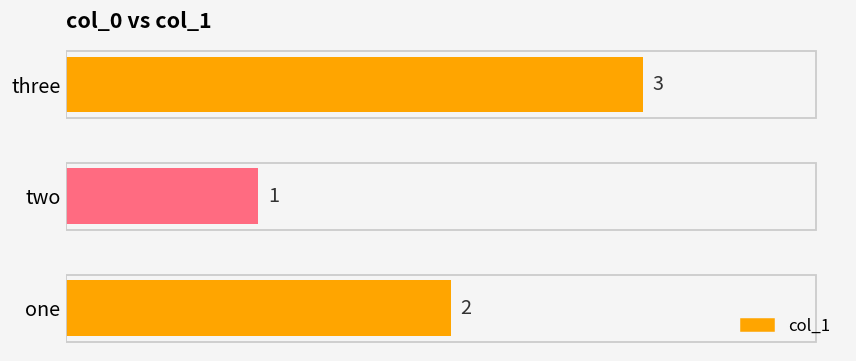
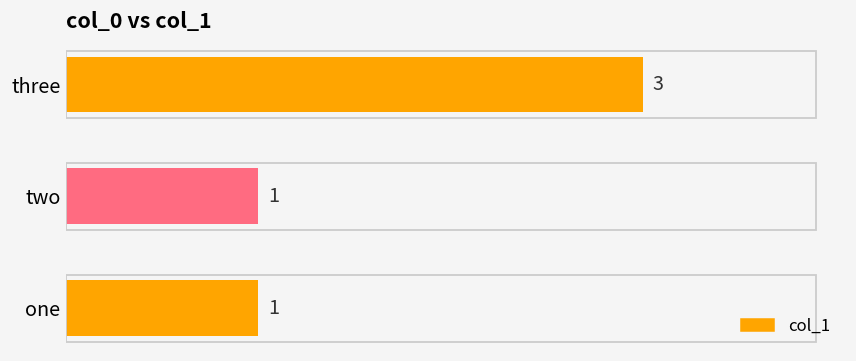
  {
    "three": 3,
    "two": 1,
-   "one": 2
+   "one": 1
  }
